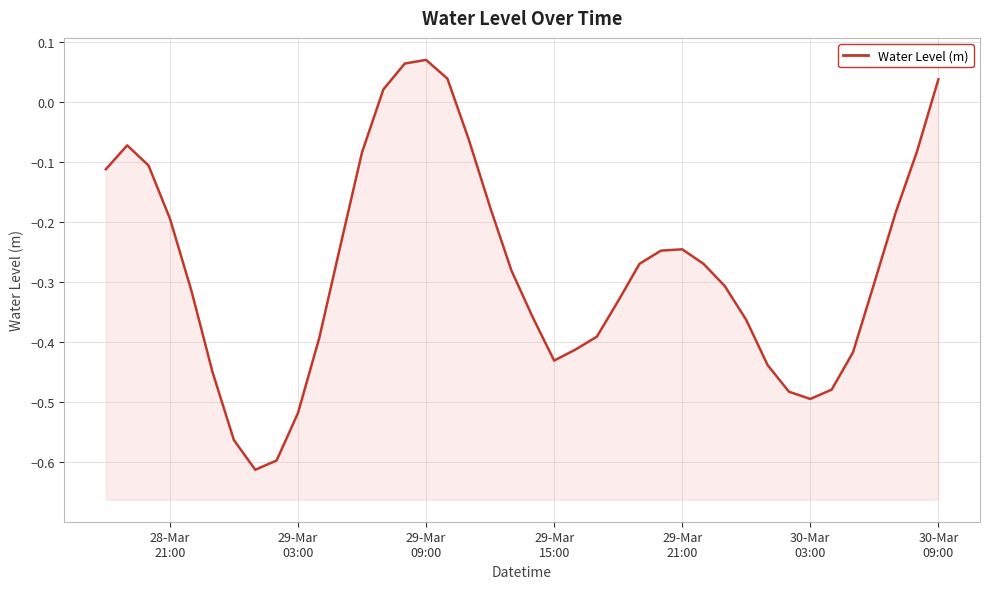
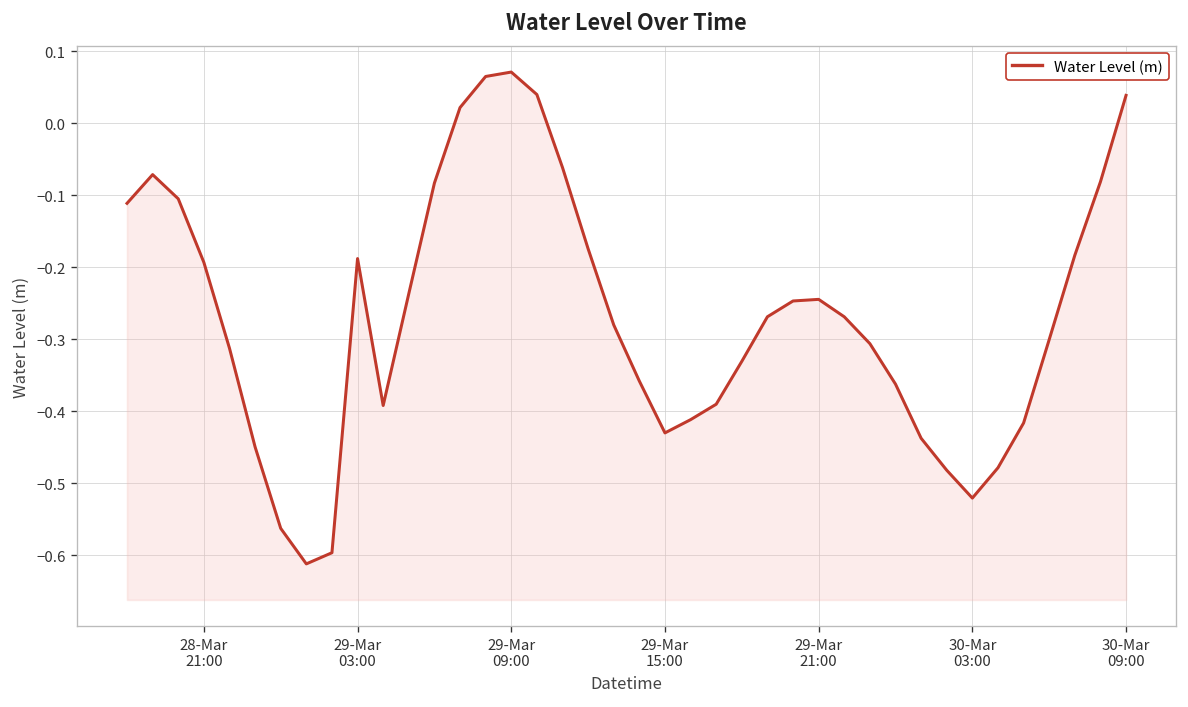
  {
    "28-Mar 21:00": -0.19,
-   "29-Mar 03:00": -0.52,
+   "29-Mar 03:00": -0.19,
    "29-Mar 09:00": 0.07,
    "29-Mar 15:00": -0.43,
    "29-Mar 21:00": -0.24,
-   "30-Mar 03:00": -0.49,
+   "30-Mar 03:00": -0.52,
    "30-Mar 09:00": 0.04
  }
